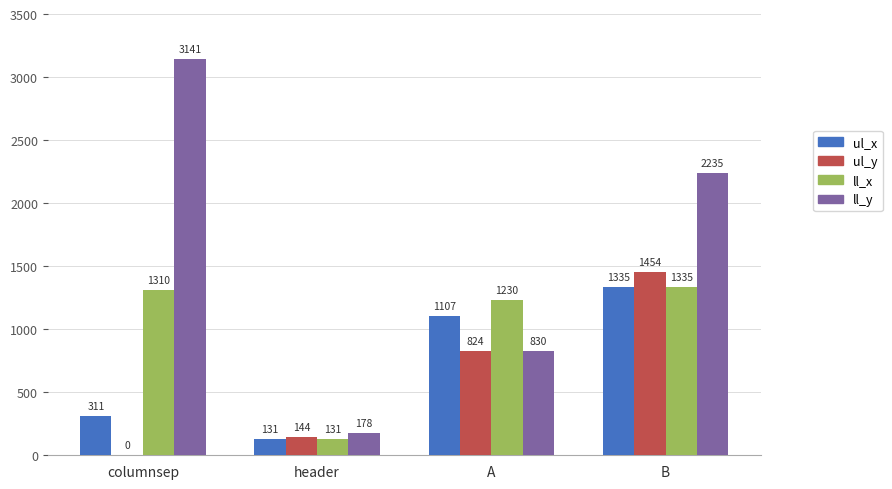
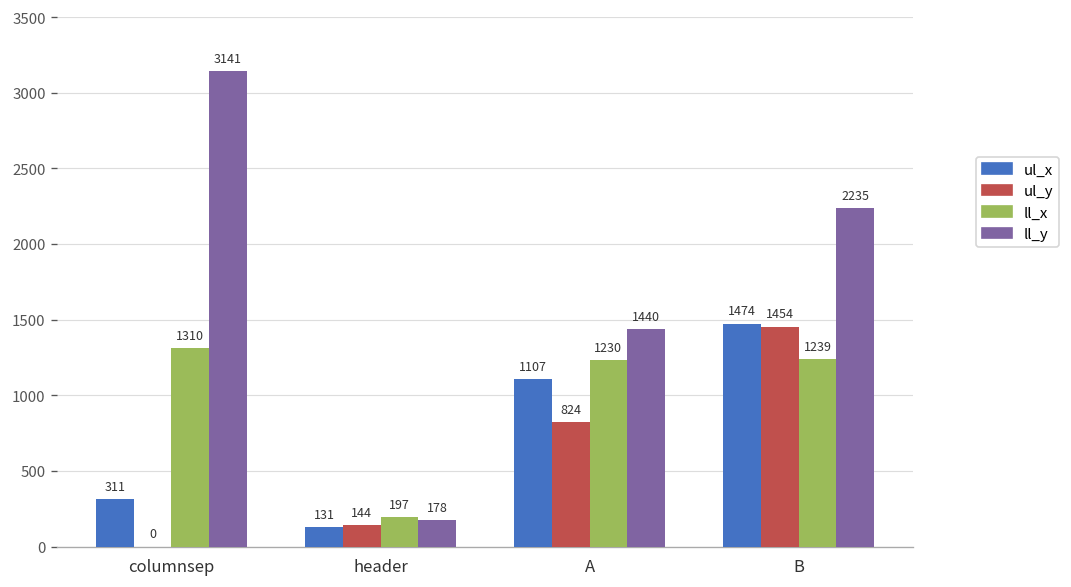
  {
    "ul_x": {
      "columnsep": 311,
      "header": 131,
      "A": 1107,
-     "B": 1335
+     "B": 1474
    },
    "ul_y": {
      "columnsep": 0,
      "header": 144,
      "A": 824,
      "B": 1454
    },
    "ll_x": {
      "columnsep": 1310,
-     "header": 131,
+     "header": 197,
      "A": 1230,
-     "B": 1335
+     "B": 1239
    },
    "ll_y": {
      "columnsep": 3141,
      "header": 178,
-     "A": 830,
+     "A": 1440,
      "B": 2235
    }
  }
